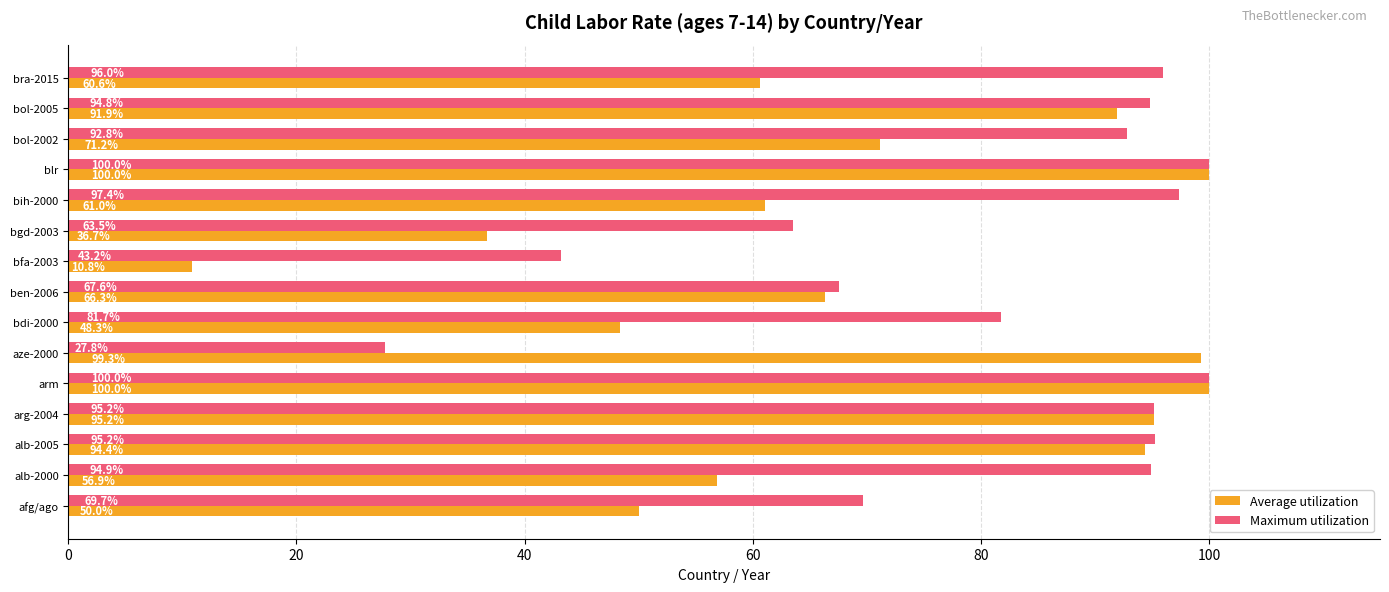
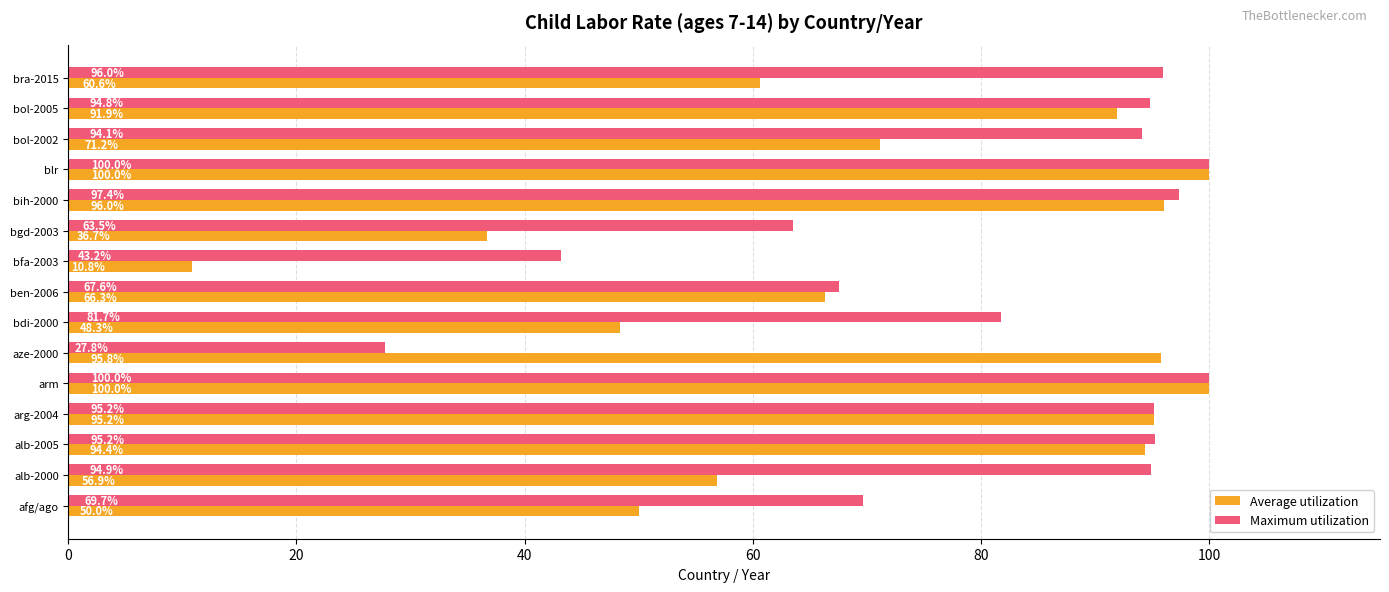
  {
    "Average utilization": {
      "bra-2015": "60.6%",
-     "bih-2000": "61.0%",
+     "bih-2000": "96.0%",
      "bgd-2003": "36.7%",
      "bfa-2003": "10.8%",
      "bdi-2000": "48.3%",
-     "aze-2000": "99.3%",
+     "aze-2000": "95.8%",
      "alb-2000": "56.9%"
    },
    "Maximum utilization": {
      "bra-2015": "96.0%",
-     "bol-2002": "92.8%",
+     "bol-2002": "94.1%",
      "bih-2000": "97.4%",
      "bgd-2003": "63.5%",
      "bfa-2003": "43.2%",
      "bdi-2000": "81.7%",
      "aze-2000": "27.8%",
      "alb-2000": "94.9%"
    }
  }
